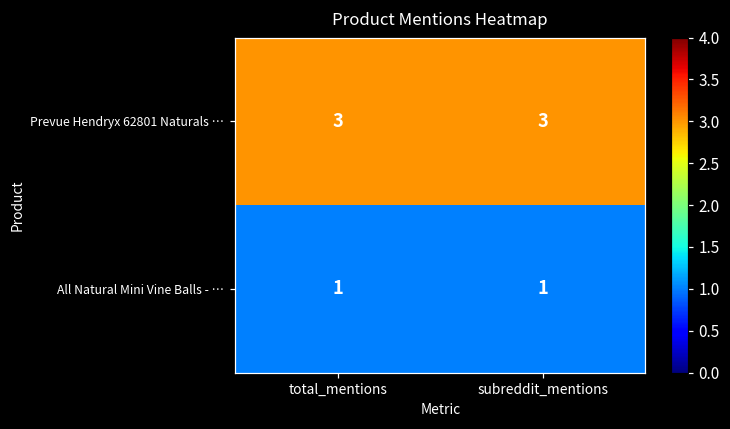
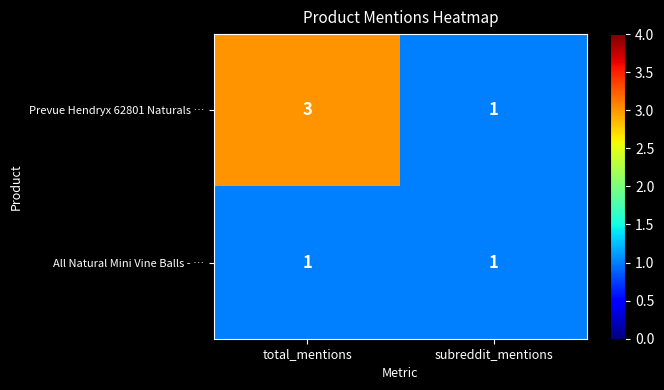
  {
    "Prevue Hendryx 62801 Naturals …": {
      "total_mentions": 3,
-     "subreddit_mentions": 3
+     "subreddit_mentions": 1
    },
    "All Natural Mini Vine Balls - …": {
      "total_mentions": 1,
      "subreddit_mentions": 1
    }
  }
